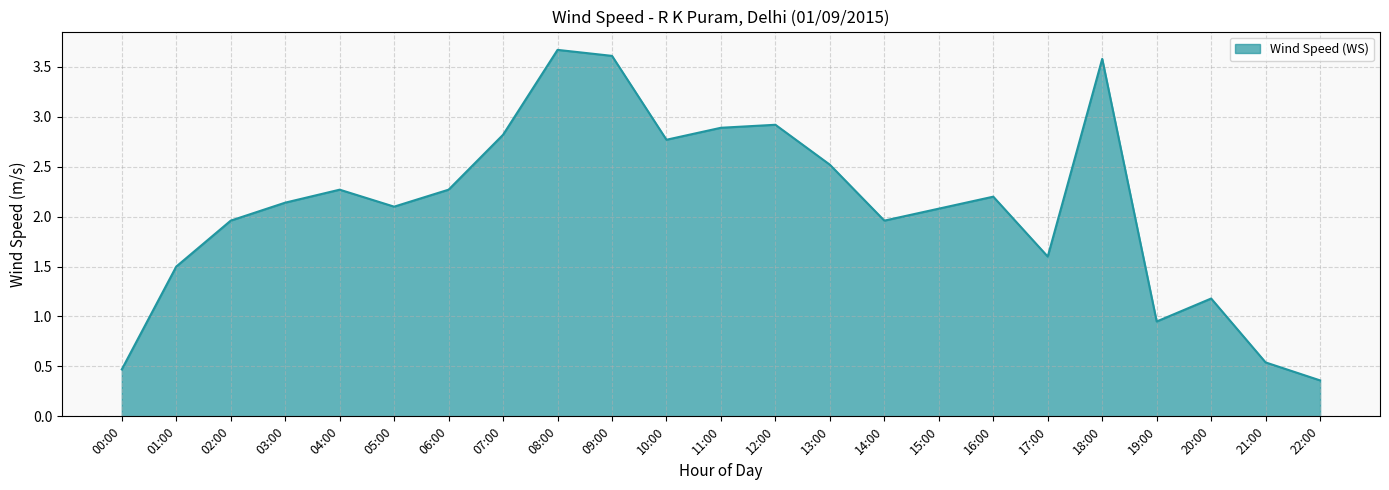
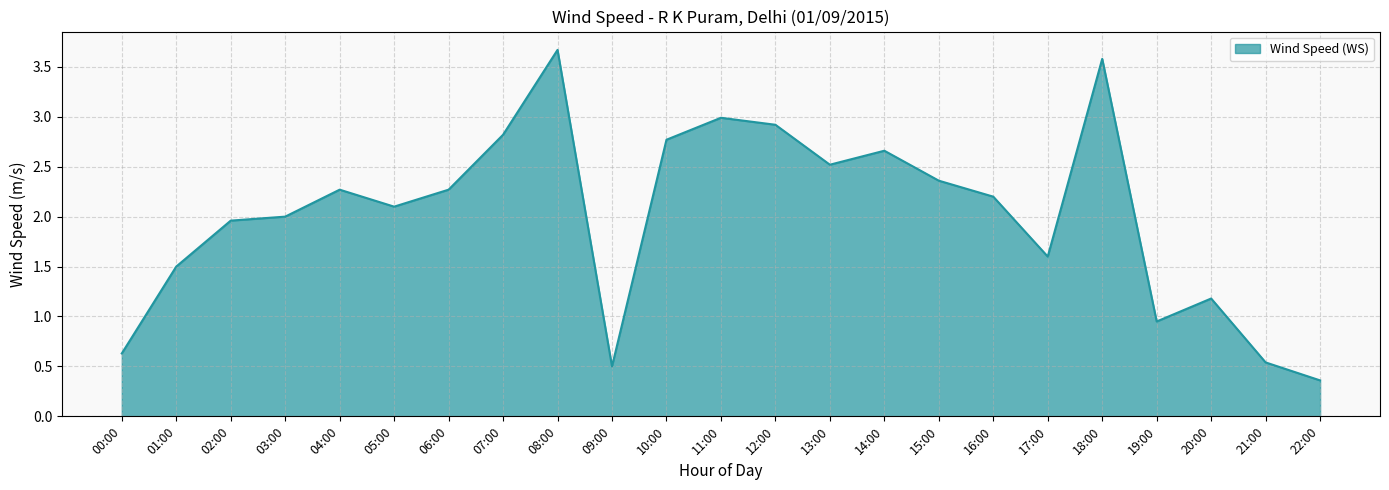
  {
-   "00:00": 0.5,
+   "00:00": 0.6,
    "01:00": 1.5,
    "02:00": 2.0,
-   "03:00": 2.1,
+   "03:00": 2.0,
    "04:00": 2.3,
    "05:00": 2.1,
    "06:00": 2.3,
    "07:00": 2.8,
    "08:00": 3.7,
-   "09:00": 3.6,
+   "09:00": 0.5,
    "10:00": 2.8,
-   "11:00": 2.9,
+   "11:00": 3.0,
    "12:00": 2.9,
    "13:00": 2.5,
-   "14:00": 2.0,
-   "15:00": 2.1,
+   "14:00": 2.7,
+   "15:00": 2.4,
    "16:00": 2.2,
    "17:00": 1.6,
    "18:00": 3.6,
    "19:00": 1.0,
    "20:00": 1.2,
    "21:00": 0.5,
    "22:00": 0.4
  }
